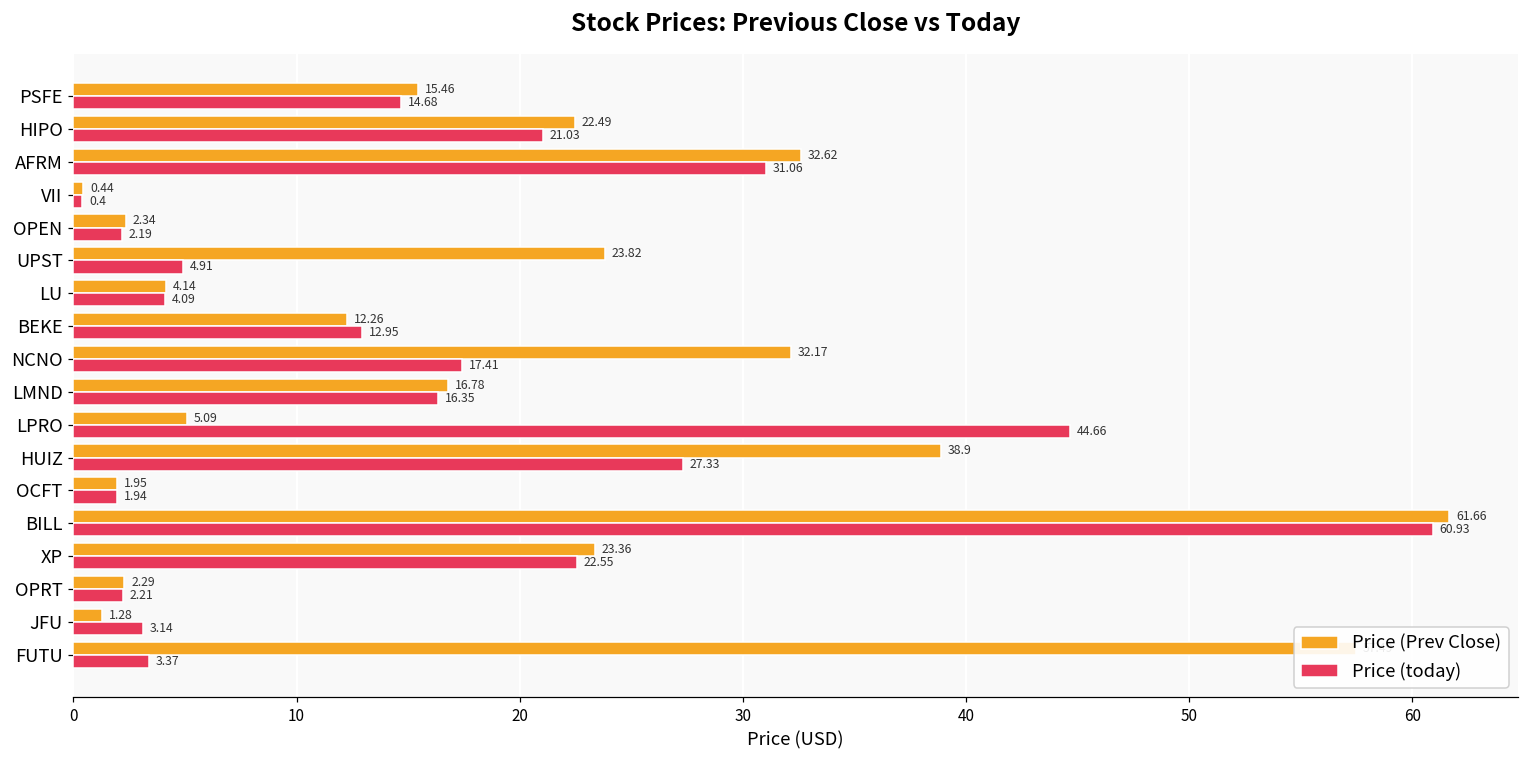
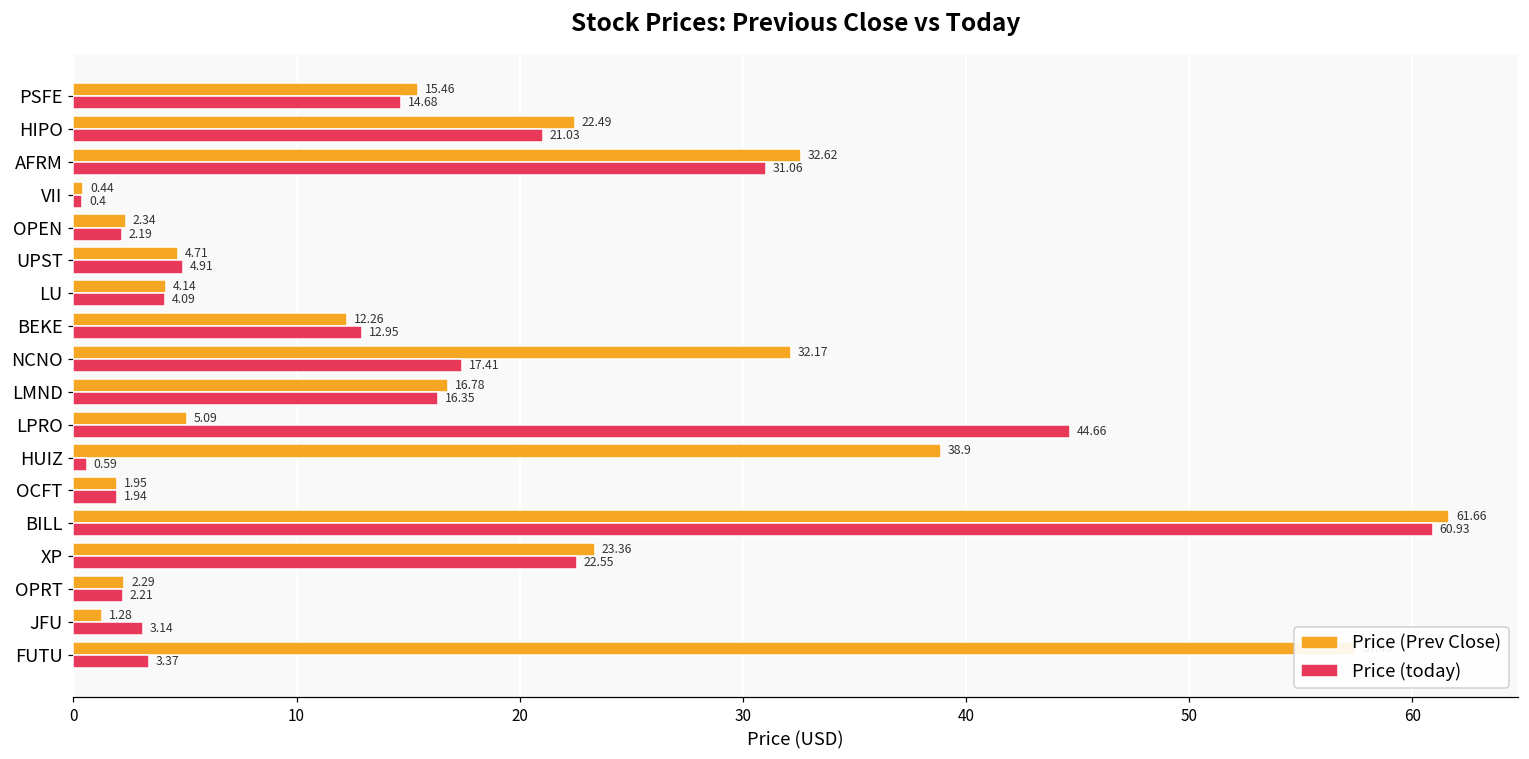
  {
    "Price (Prev Close)": {
      "PSFE": 15.46,
      "HIPO": 22.49,
      "AFRM": 32.62,
      "VII": 0.44,
      "OPEN": 2.34,
-     "UPST": 23.82,
+     "UPST": 4.71,
      "LU": 4.14,
      "BEKE": 12.26,
      "NCNO": 32.17,
      "LMND": 16.78,
      "LPRO": 5.09,
      "HUIZ": 38.9,
      "OCFT": 1.95,
      "BILL": 61.66,
      "XP": 23.36,
      "OPRT": 2.29,
      "JFU": 1.28
    },
    "Price (today)": {
      "PSFE": 14.68,
      "HIPO": 21.03,
      "AFRM": 31.06,
      "VII": 0.4,
      "OPEN": 2.19,
      "UPST": 4.91,
      "LU": 4.09,
      "BEKE": 12.95,
      "NCNO": 17.41,
      "LMND": 16.35,
      "LPRO": 44.66,
-     "HUIZ": 27.33,
+     "HUIZ": 0.59,
      "OCFT": 1.94,
      "BILL": 60.93,
      "XP": 22.55,
      "OPRT": 2.21,
      "JFU": 3.14,
      "FUTU": 3.37
    }
  }
